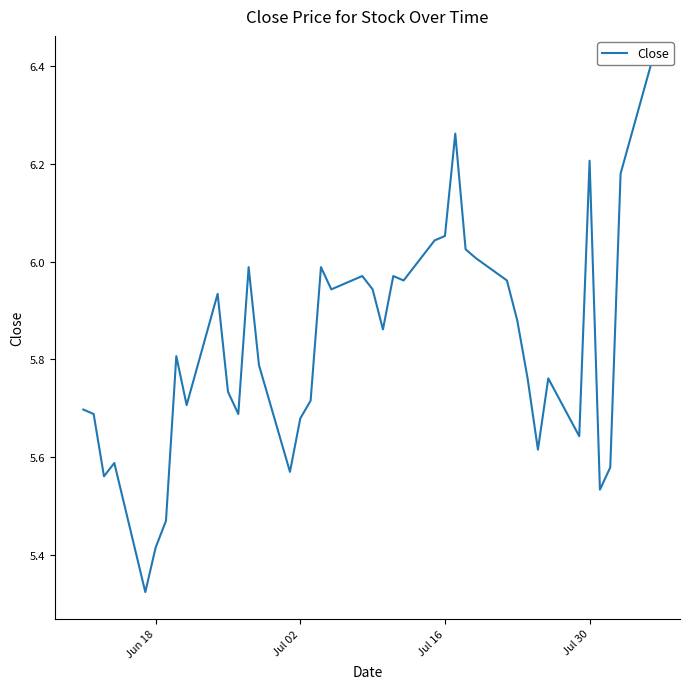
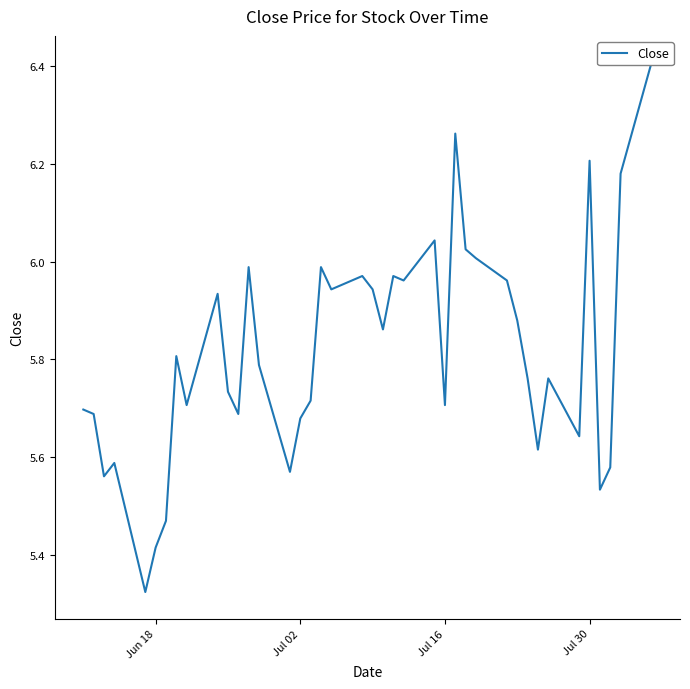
  {
    "Jun 18": 5.41,
    "Jul 02": 5.68,
-   "Jul 16": 6.05,
+   "Jul 16": 5.71,
    "Jul 30": 6.21
  }
